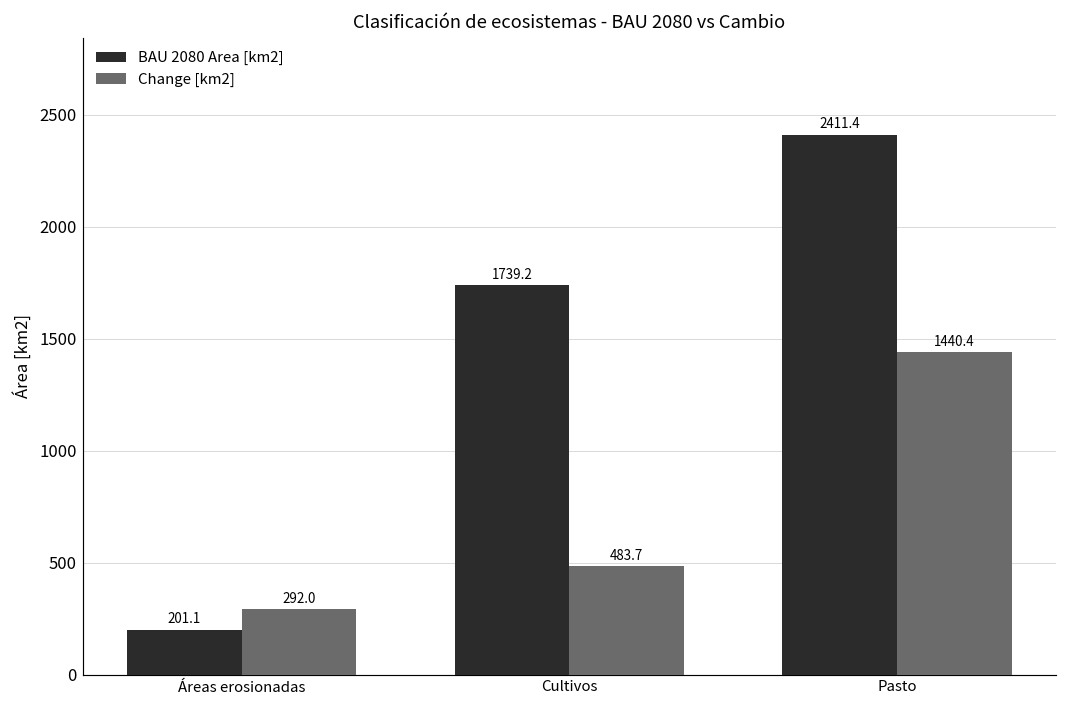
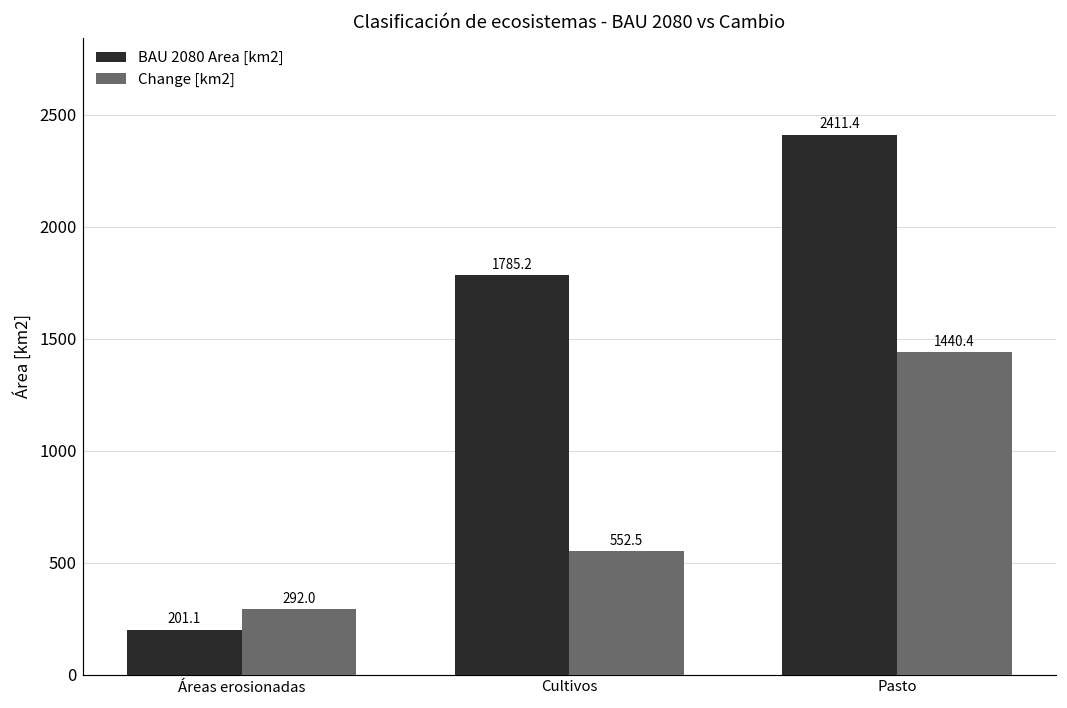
  {
    "BAU 2080 Area [km2]": {
      "Áreas erosionadas": 201.1,
-     "Cultivos": 1739.2,
+     "Cultivos": 1785.2,
      "Pasto": 2411.4
    },
    "Change [km2]": {
      "Áreas erosionadas": 292.0,
-     "Cultivos": 483.7,
+     "Cultivos": 552.5,
      "Pasto": 1440.4
    }
  }
